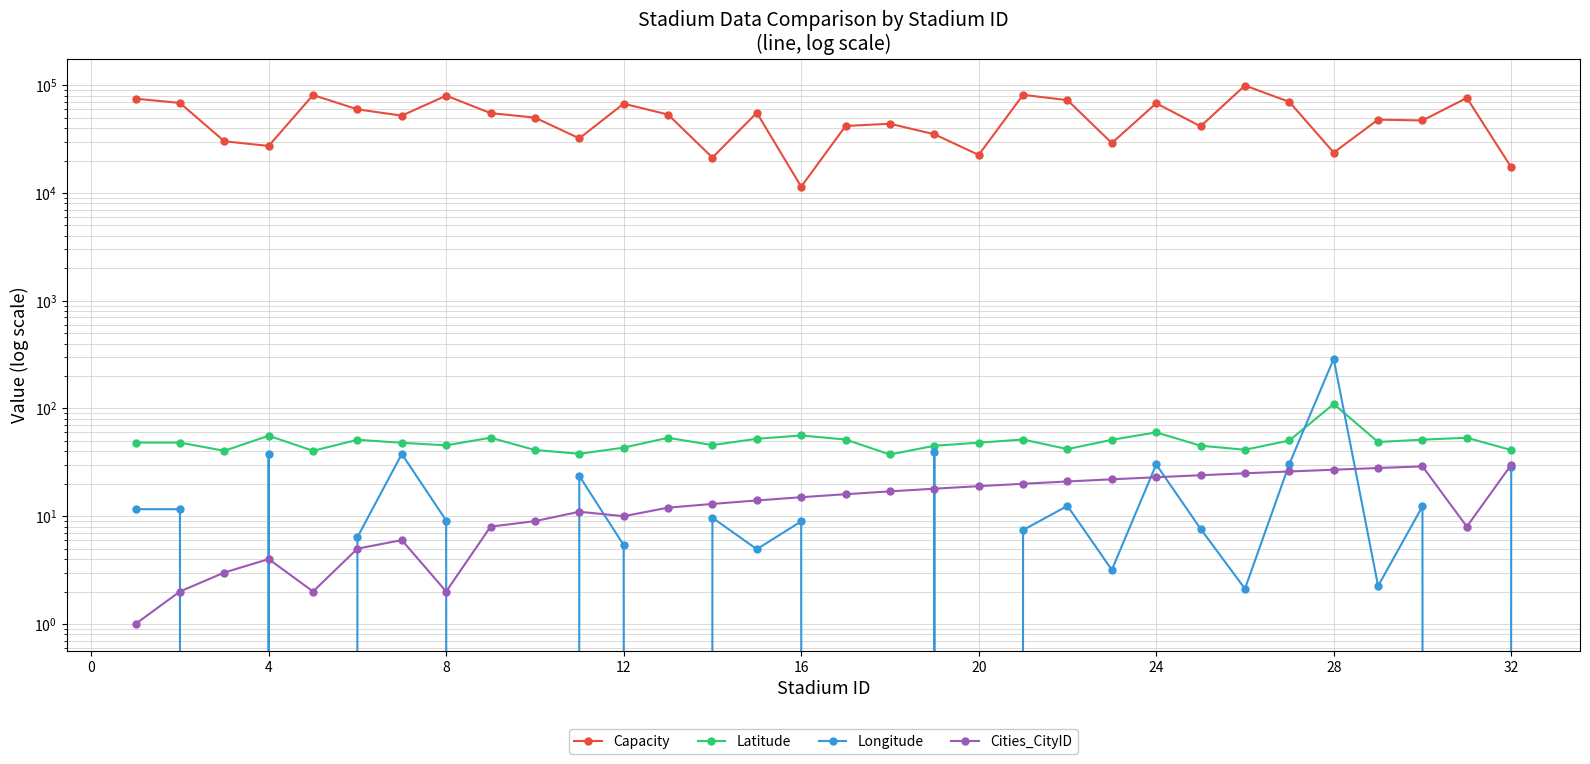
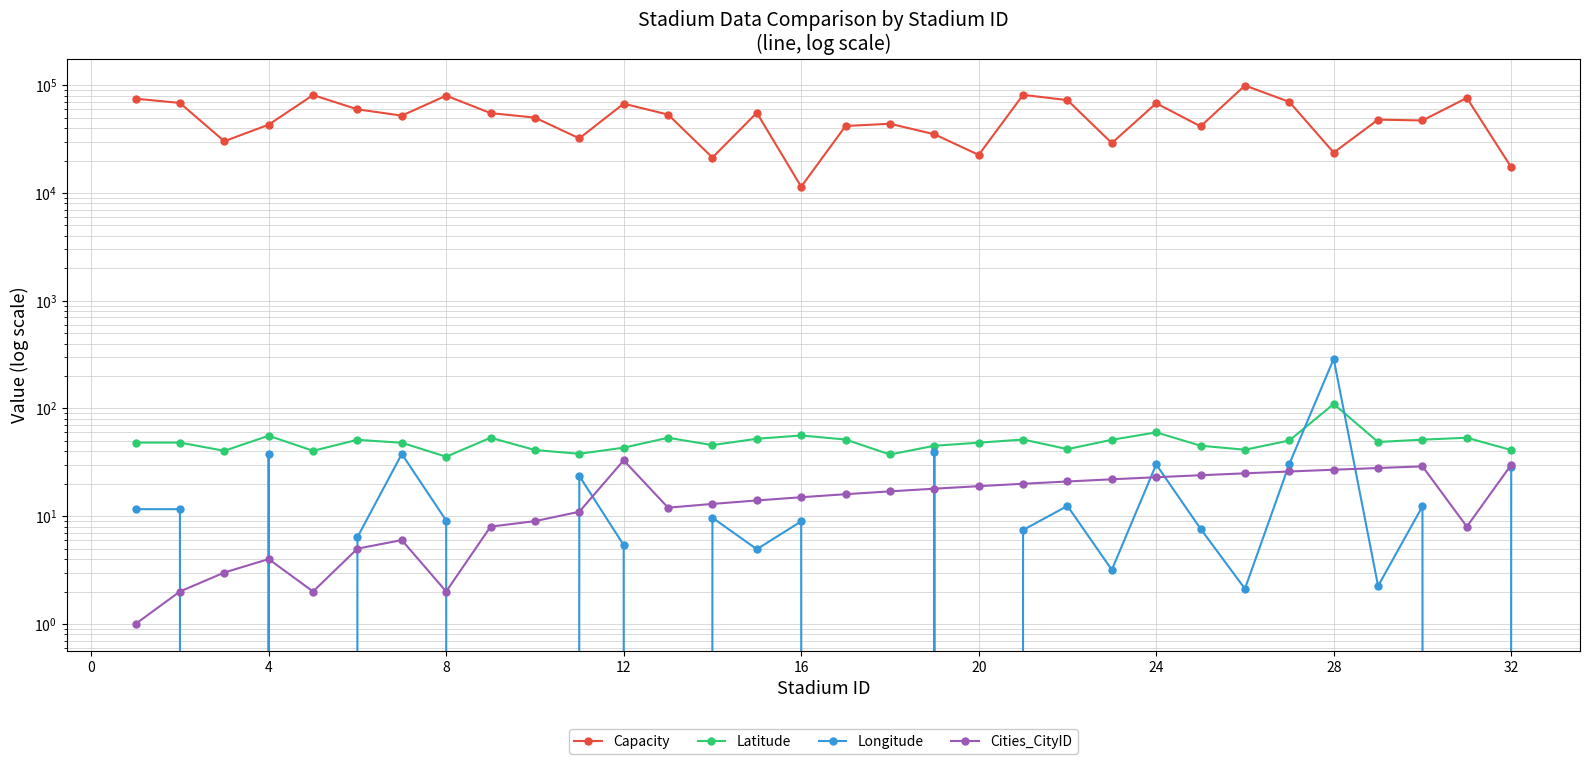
  {
    "Capacity": {
-     "4": 27000,
+     "4": 43000,
      "8": 80000,
      "12": 70000,
      "16": 11000,
      "20": 23000,
      "24": 70000,
      "28": 24000,
      "32": 17000
    },
    "Latitude": {
      "4": 60,
-     "8": 45,
+     "8": 36,
      "12": 43,
      "16": 60,
      "20": 50,
      "24": 60,
      "28": 110,
      "32": 41
    },
    "Longitude": {
      "4": 38,
      "8": 9,
      "12": 5,
      "16": 9,
      "24": 30,
      "28": 290
    },
    "Cities_CityID": {
      "4": 4,
      "8": 2,
-     "12": 10,
+     "12": 33,
      "16": 15,
      "20": 19,
      "24": 23,
      "28": 27
    }
  }
